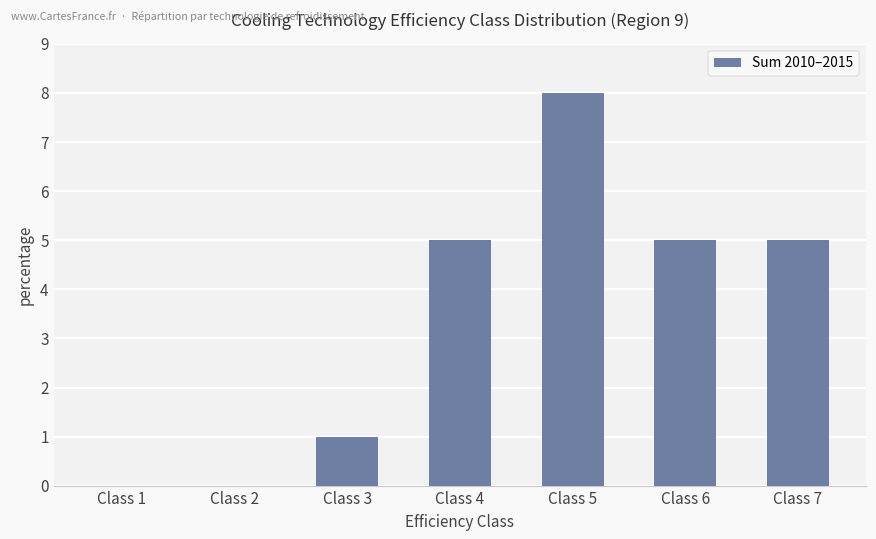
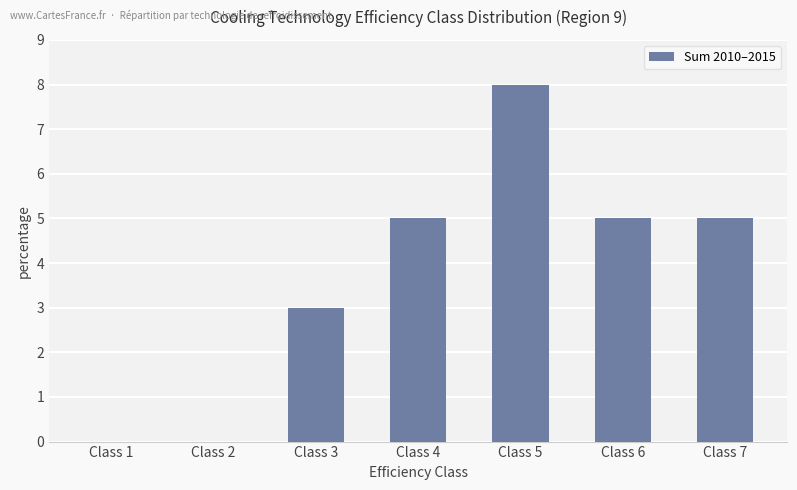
  {
    "Class 1": 0,
    "Class 2": 0,
-   "Class 3": 1,
+   "Class 3": 3,
    "Class 4": 5,
    "Class 5": 8,
    "Class 6": 5,
    "Class 7": 5
  }
